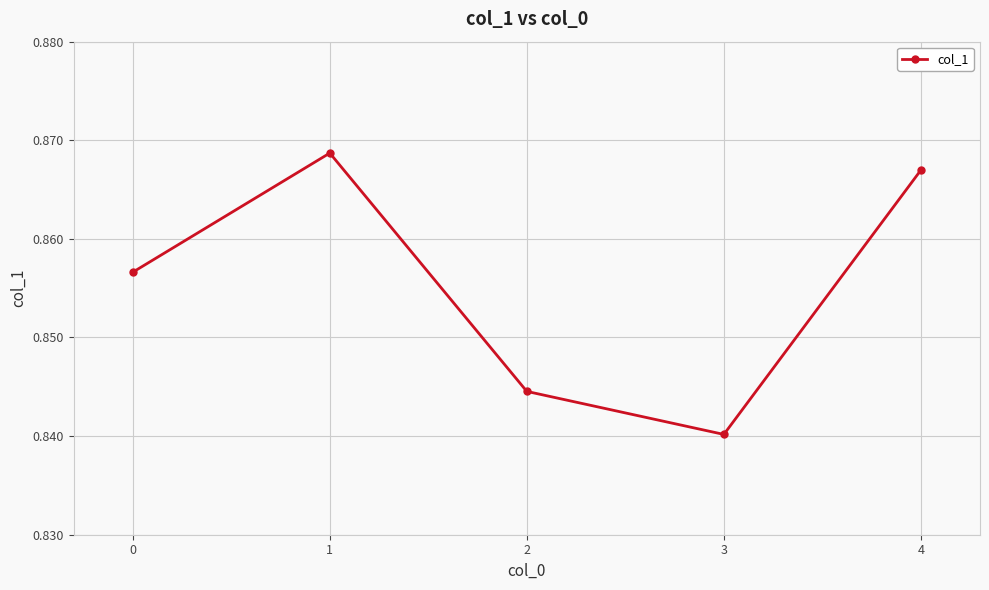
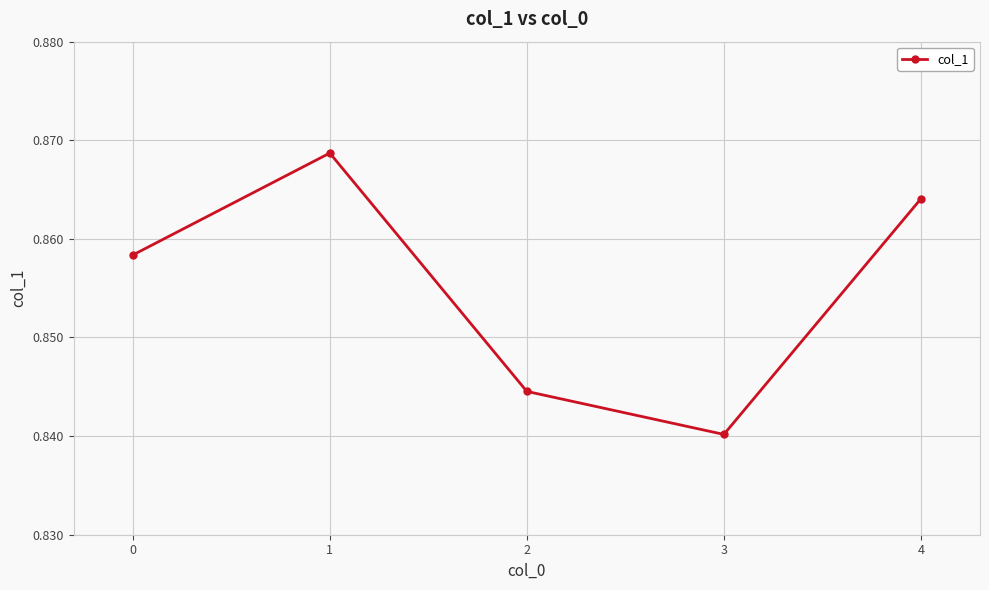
  {
-   "0": 0.857,
+   "0": 0.858,
    "1": 0.869,
    "2": 0.845,
    "3": 0.840,
-   "4": 0.867
+   "4": 0.864
  }
